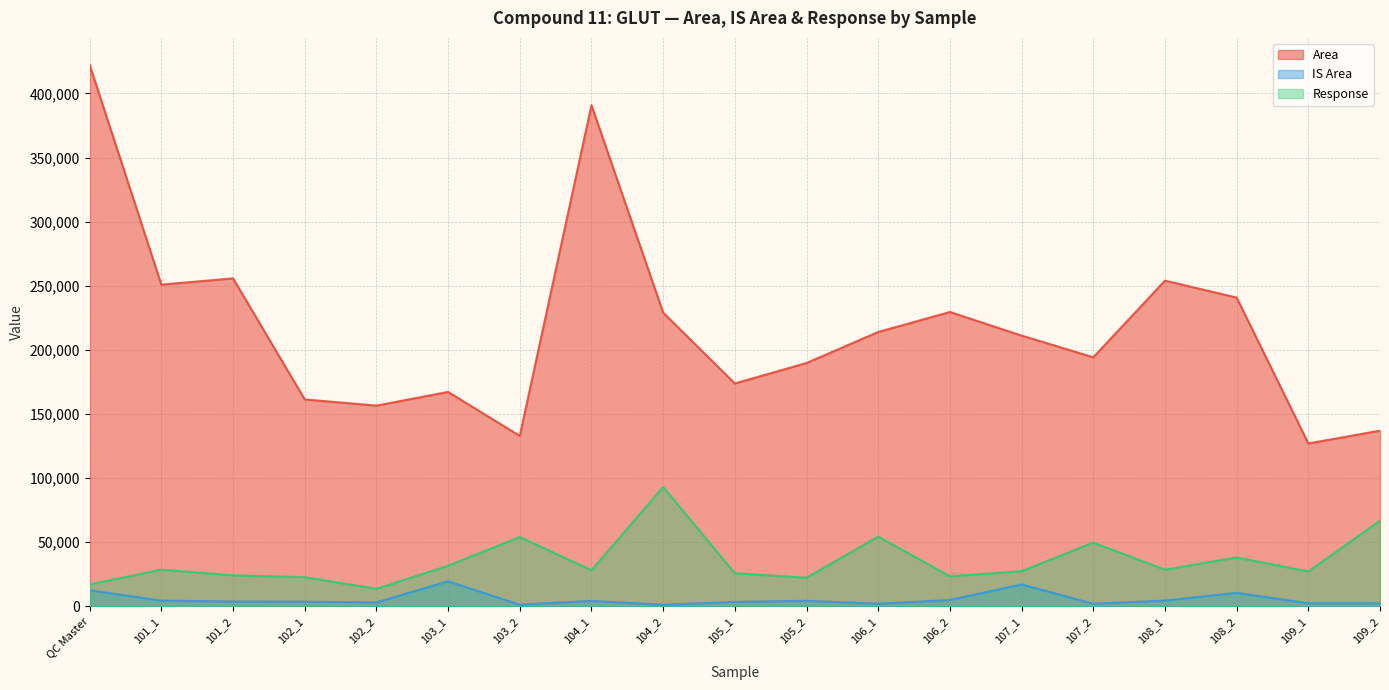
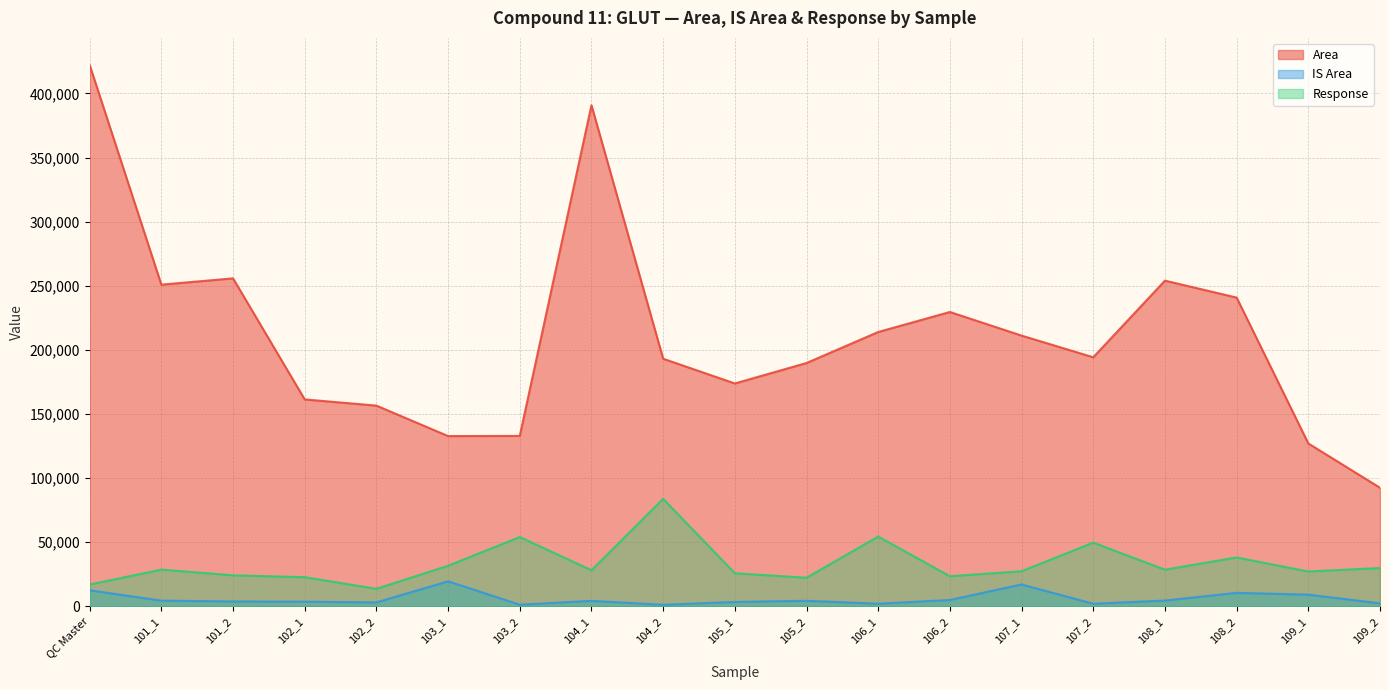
  {
    "Area": {
      "QC Master": "422,000",
      "101_1": "251,000",
      "101_2": "256,000",
      "102_1": "161,000",
      "102_2": "157,000",
-     "103_1": "167,000",
+     "103_1": "133,000",
      "103_2": "133,000",
      "104_1": "391,000",
-     "104_2": "229,000",
+     "104_2": "193,000",
      "105_1": "174,000",
      "105_2": "190,000",
      "106_1": "214,000",
      "106_2": "230,000",
      "107_1": "211,000",
      "107_2": "194,000",
      "108_1": "254,000",
      "108_2": "241,000",
      "109_1": "127,000",
-     "109_2": "137,000"
+     "109_2": "92,000"
    },
    "IS Area": {
      "QC Master": "12,000",
      "101_1": "4,000",
      "101_2": "4,000",
      "102_1": "4,000",
      "102_2": "3,000",
      "103_1": "19,000",
      "103_2": "1,000",
      "104_1": "4,000",
      "104_2": "1,000",
      "105_1": "3,000",
      "105_2": "4,000",
      "106_1": "2,000",
      "106_2": "5,000",
      "107_1": "17,000",
      "107_2": "2,000",
      "108_1": "4,000",
      "108_2": "10,000",
-     "109_1": "2,000",
+     "109_1": "9,000",
      "109_2": "2,000"
    },
    "Response": {
      "QC Master": "17,000",
      "101_1": "29,000",
      "101_2": "24,000",
      "102_1": "23,000",
      "102_2": "14,000",
      "103_1": "32,000",
      "103_2": "54,000",
      "104_1": "28,000",
-     "104_2": "93,000",
+     "104_2": "84,000",
      "105_1": "26,000",
      "105_2": "22,000",
      "106_1": "54,000",
      "106_2": "23,000",
      "107_1": "27,000",
      "107_2": "50,000",
      "108_1": "29,000",
      "108_2": "38,000",
      "109_1": "27,000",
-     "109_2": "67,000"
+     "109_2": "30,000"
    }
  }
